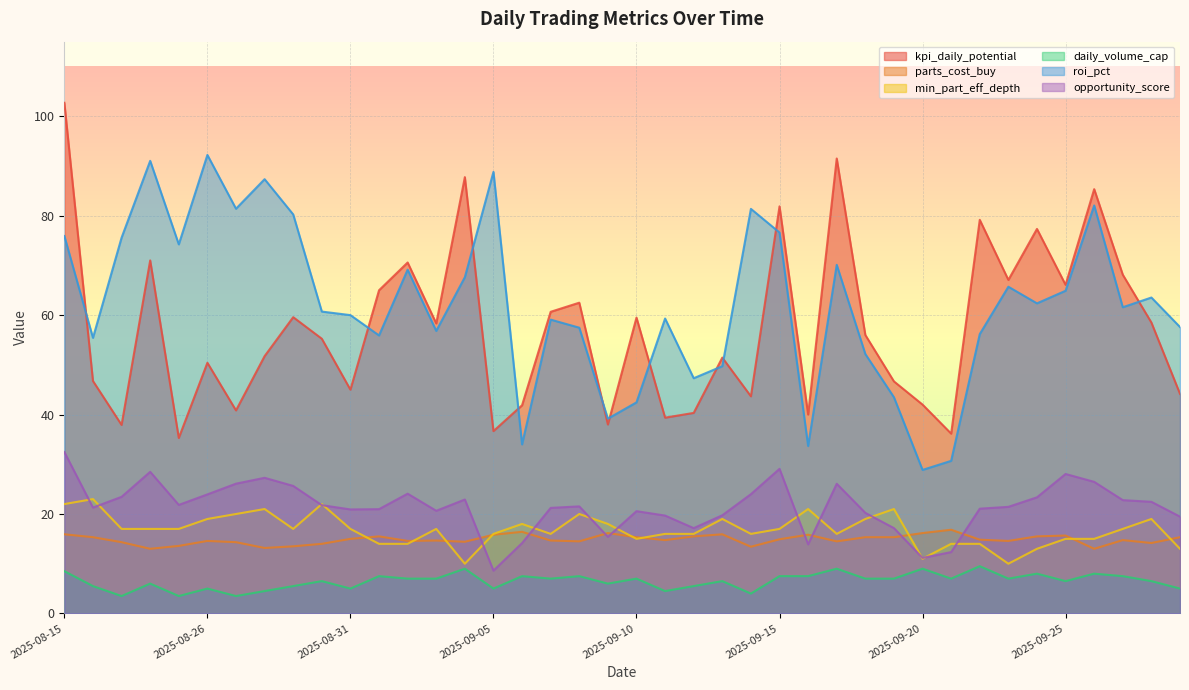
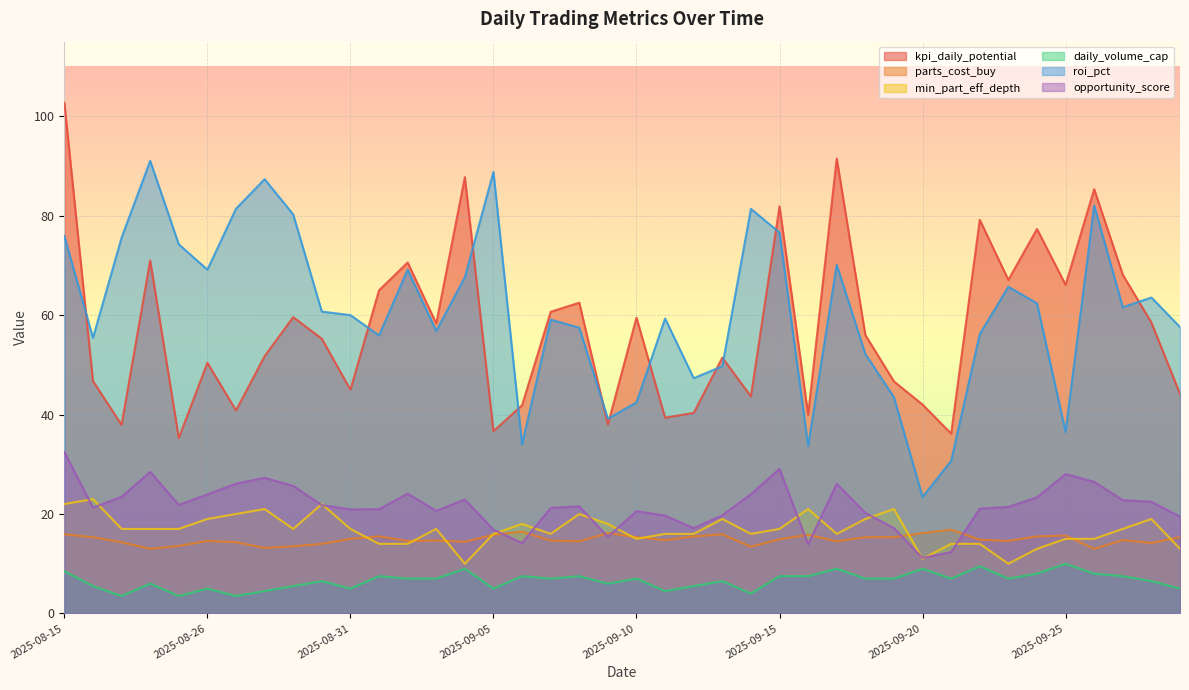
  {
    "daily_volume_cap": {
      "2025-08-15": 9,
      "2025-08-26": 5,
      "2025-08-31": 5,
      "2025-09-05": 5,
      "2025-09-10": 7,
      "2025-09-15": 8,
      "2025-09-20": 9,
-     "2025-09-25": 7
+     "2025-09-25": 10
    },
    "roi_pct": {
      "2025-08-15": 76,
-     "2025-08-26": 92,
+     "2025-08-26": 69,
      "2025-08-31": 60,
      "2025-09-05": 89,
      "2025-09-10": 42,
      "2025-09-15": 77,
-     "2025-09-20": 29,
-     "2025-09-25": 65
+     "2025-09-20": 23,
+     "2025-09-25": 37
    },
    "opportunity_score": {
      "2025-08-15": 32,
      "2025-08-26": 24,
      "2025-08-31": 21,
-     "2025-09-05": 9,
+     "2025-09-05": 17,
      "2025-09-10": 21,
      "2025-09-15": 29,
      "2025-09-25": 28
    }
  }
